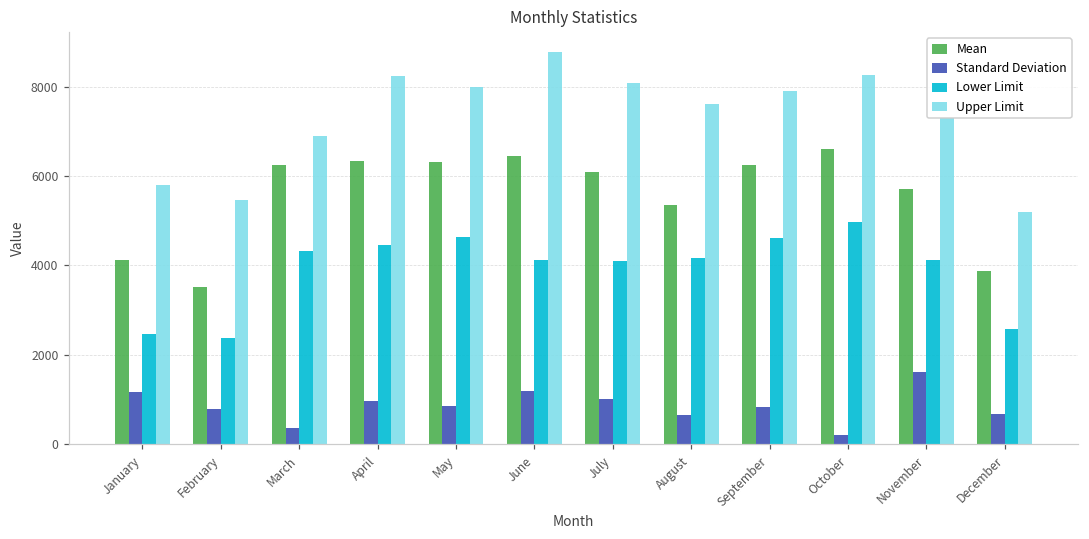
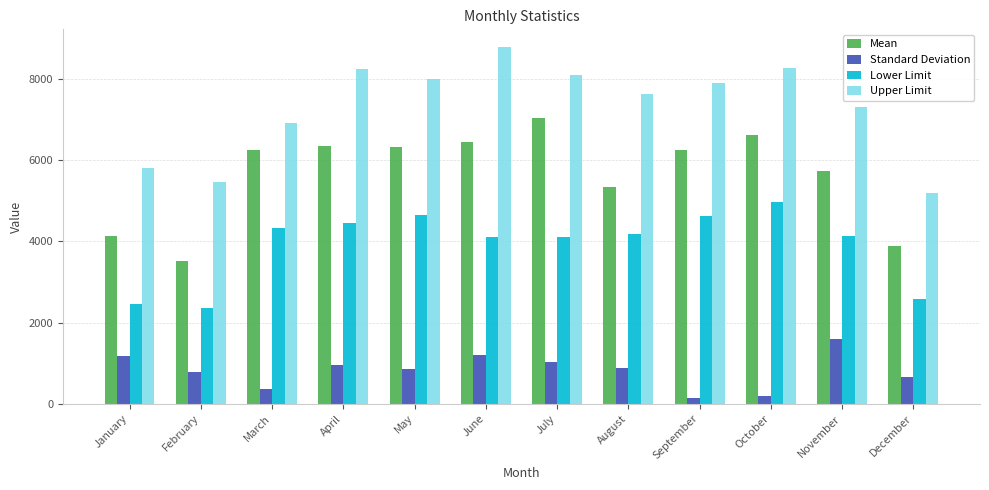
  {
    "Mean": {
      "January": 4100,
      "February": 3500,
      "March": 6200,
      "April": 6300,
      "May": 6300,
      "June": 6400,
-     "July": 6100,
+     "July": 7000,
      "August": 5300,
      "September": 6300,
      "October": 6600,
      "November": 5700,
      "December": 3900
    },
    "Standard Deviation": {
      "January": 1200,
      "February": 800,
      "March": 400,
      "April": 1000,
      "May": 900,
      "June": 1200,
      "July": 1000,
-     "August": 700,
-     "September": 800,
+     "August": 900,
+     "September": 100,
      "October": 200,
      "November": 1600,
      "December": 700
    },
    "Lower Limit": {
      "January": 2500,
      "February": 2400,
      "March": 4300,
      "April": 4500,
      "May": 4600,
      "June": 4100,
      "July": 4100,
      "August": 4200,
      "September": 4600,
      "October": 5000,
      "November": 4100,
      "December": 2600
    },
    "Upper Limit": {
      "January": 5800,
      "February": 5500,
      "March": 6900,
      "April": 8200,
      "May": 8000,
      "June": 8800,
      "July": 8100,
      "August": 7600,
      "September": 7900,
      "October": 8300,
      "November": 7300,
      "December": 5200
    }
  }
